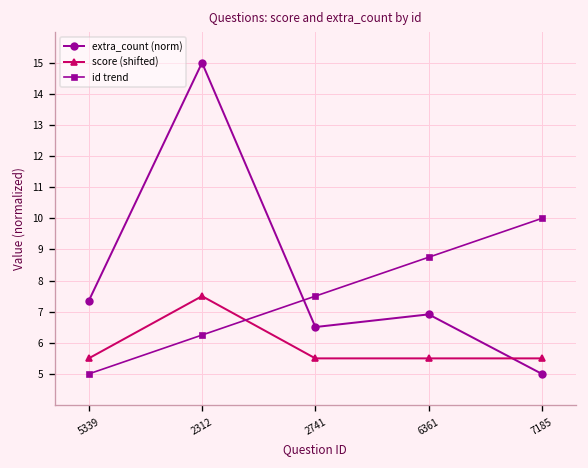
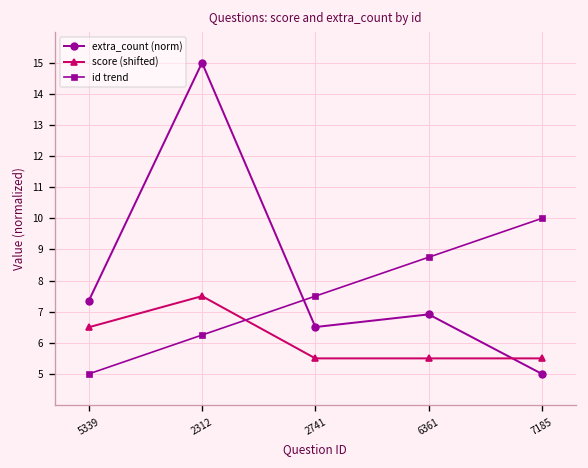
  {
    "score (shifted)": {
-     "5339": 5.5,
+     "5339": 6.5,
      "2312": 7.5,
      "2741": 5.5,
      "6361": 5.5,
      "7185": 5.5
    }
  }
